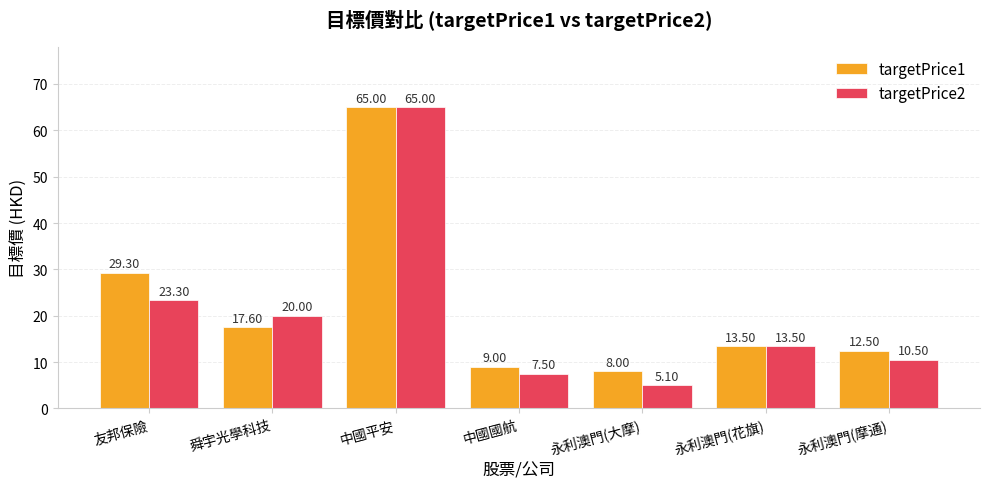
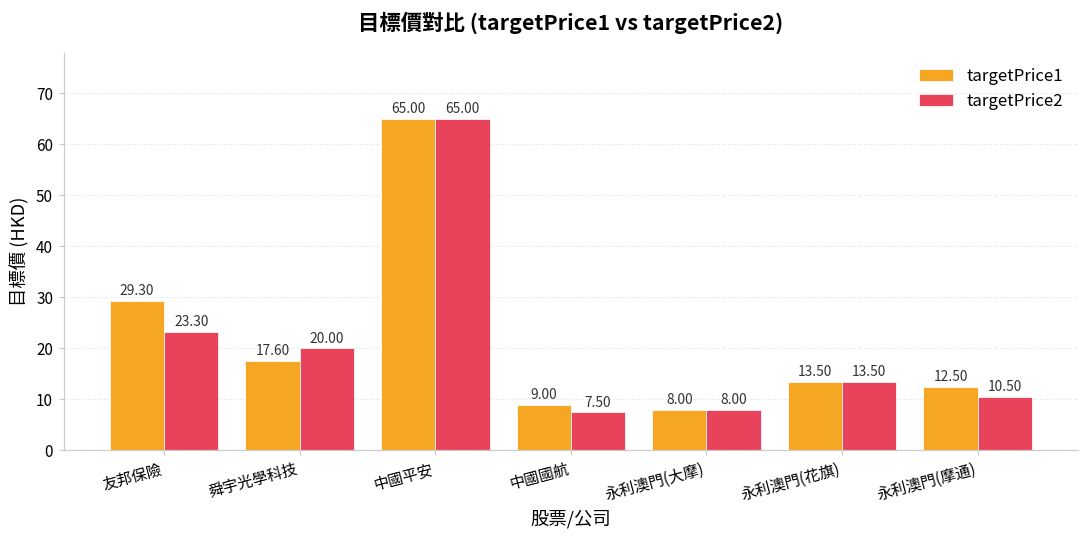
  {
    "targetPrice1": {
      "友邦保險": 29.30,
      "舜宇光學科技": 17.60,
      "中國平安": 65.00,
      "中國國航": 9.00,
      "永利澳門(大摩)": 8.00,
      "永利澳門(花旗)": 13.50,
      "永利澳門(摩通)": 12.50
    },
    "targetPrice2": {
      "友邦保險": 23.30,
      "舜宇光學科技": 20.00,
      "中國平安": 65.00,
      "中國國航": 7.50,
-     "永利澳門(大摩)": 5.10,
+     "永利澳門(大摩)": 8.00,
      "永利澳門(花旗)": 13.50,
      "永利澳門(摩通)": 10.50
    }
  }
